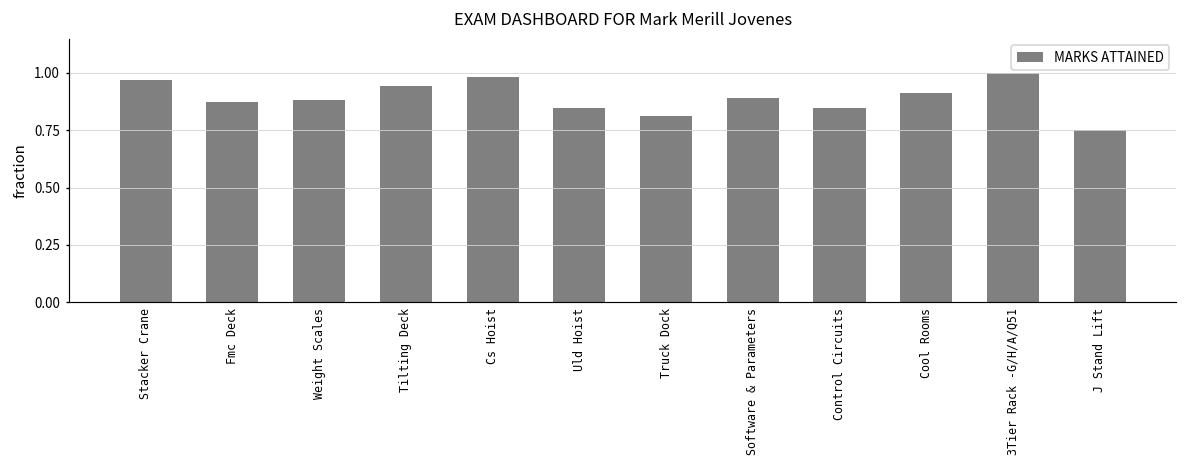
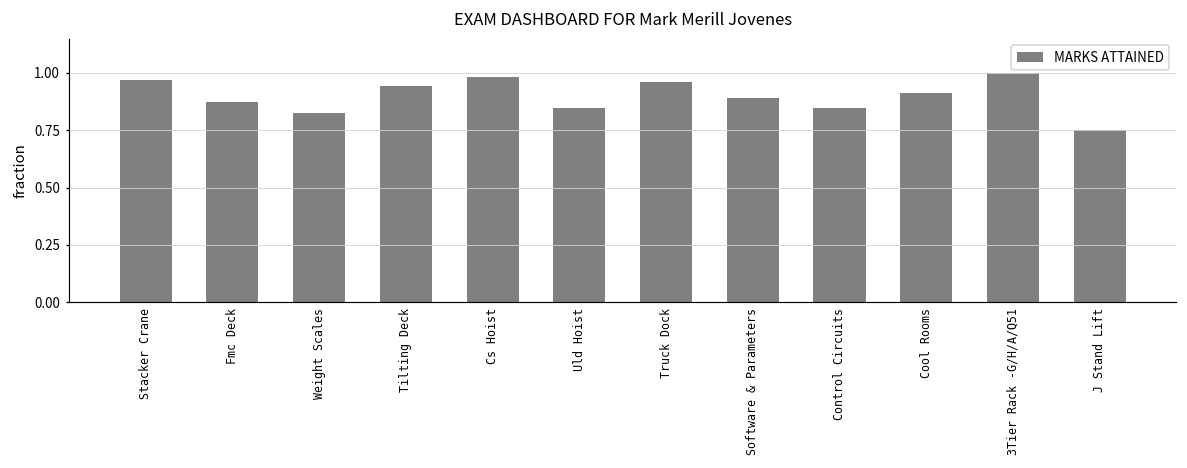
  {
    "Stacker Crane": 0.97,
    "Fmc Deck": 0.88,
-   "Weight Scales": 0.88,
+   "Weight Scales": 0.83,
    "Tilting Deck": 0.94,
    "Cs Hoist": 0.98,
    "Uld Hoist": 0.85,
-   "Truck Dock": 0.81,
+   "Truck Dock": 0.96,
    "Software & Parameters": 0.89,
    "Control Circuits": 0.85,
    "Cool Rooms": 0.91,
    "3Tier Rack -G/H/A/Q51": 1.00,
    "J Stand Lift": 0.75
  }
